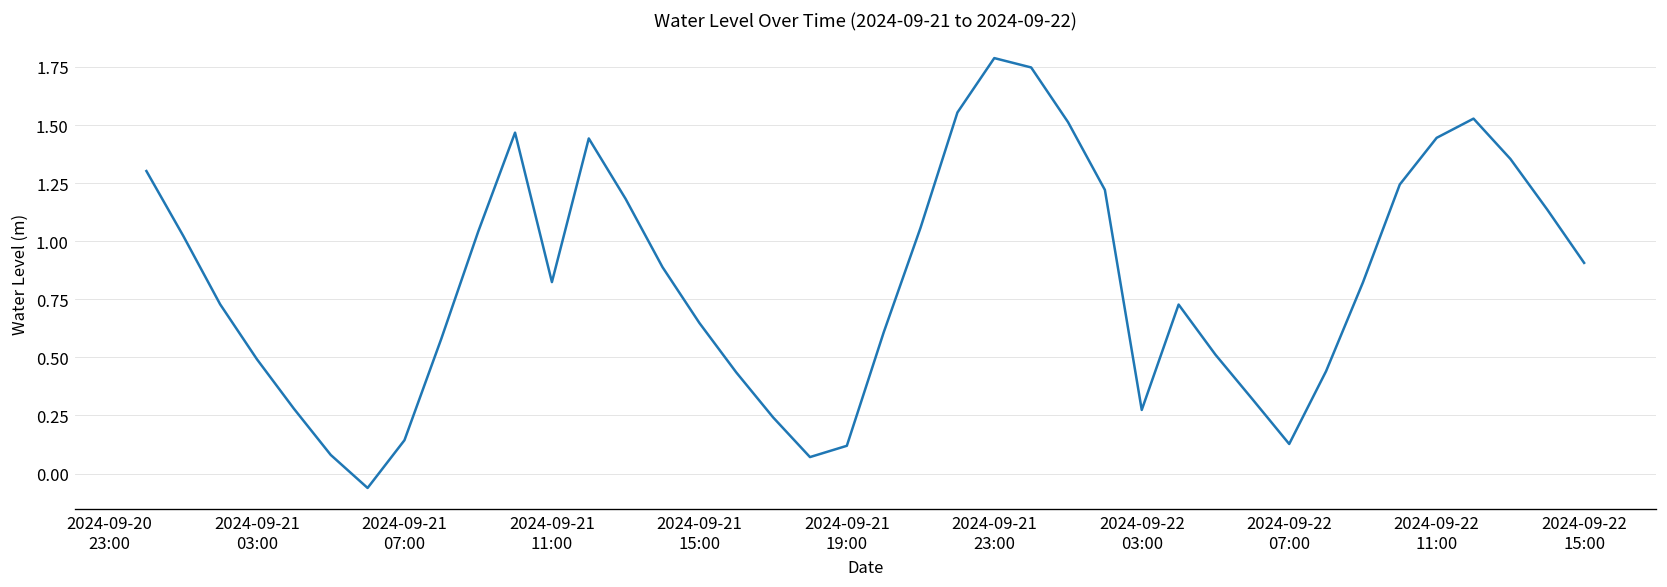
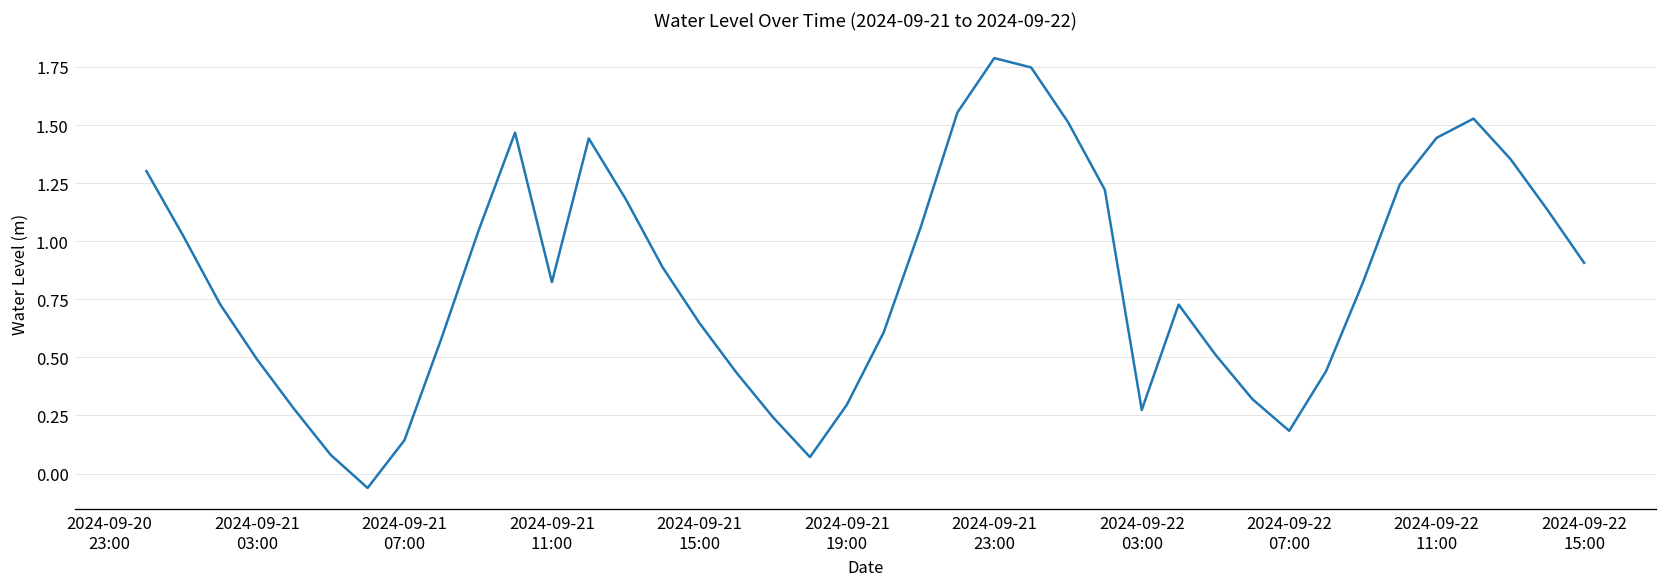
  {
    "2024-09-21 03:00": 0.49,
    "2024-09-21 07:00": 0.14,
    "2024-09-21 11:00": 0.82,
    "2024-09-21 15:00": 0.65,
-   "2024-09-21 19:00": 0.12,
+   "2024-09-21 19:00": 0.30,
    "2024-09-21 23:00": 1.79,
    "2024-09-22 03:00": 0.27,
-   "2024-09-22 07:00": 0.13,
+   "2024-09-22 07:00": 0.18,
    "2024-09-22 11:00": 1.44,
    "2024-09-22 15:00": 0.91
  }
